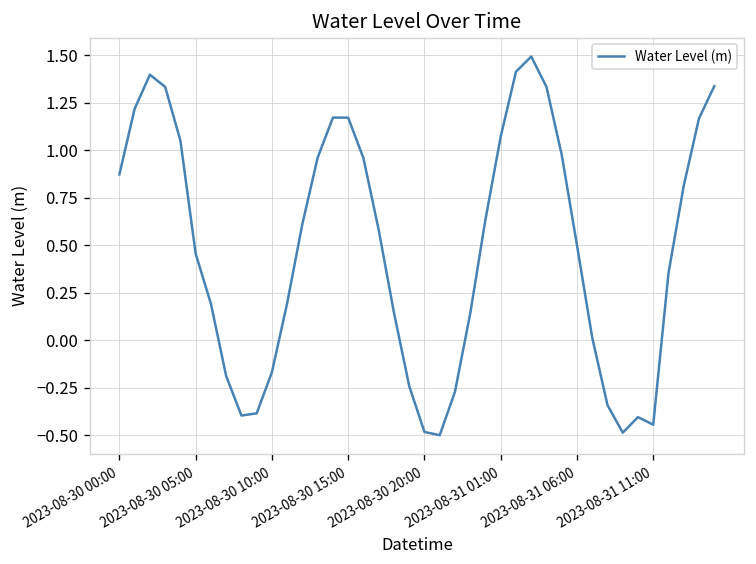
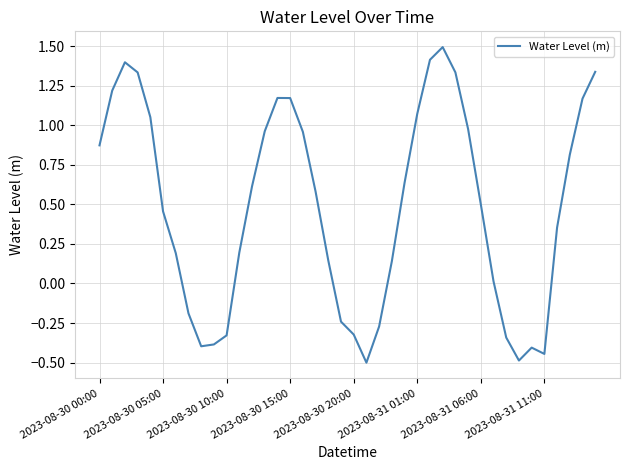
  {
    "2023-08-30 00:00": 0.87,
    "2023-08-30 05:00": 0.46,
-   "2023-08-30 10:00": -0.17,
+   "2023-08-30 10:00": -0.33,
    "2023-08-30 15:00": 1.17,
-   "2023-08-30 20:00": -0.48,
+   "2023-08-30 20:00": -0.32,
    "2023-08-31 01:00": 1.07,
    "2023-08-31 06:00": 0.50,
    "2023-08-31 11:00": -0.44
  }
